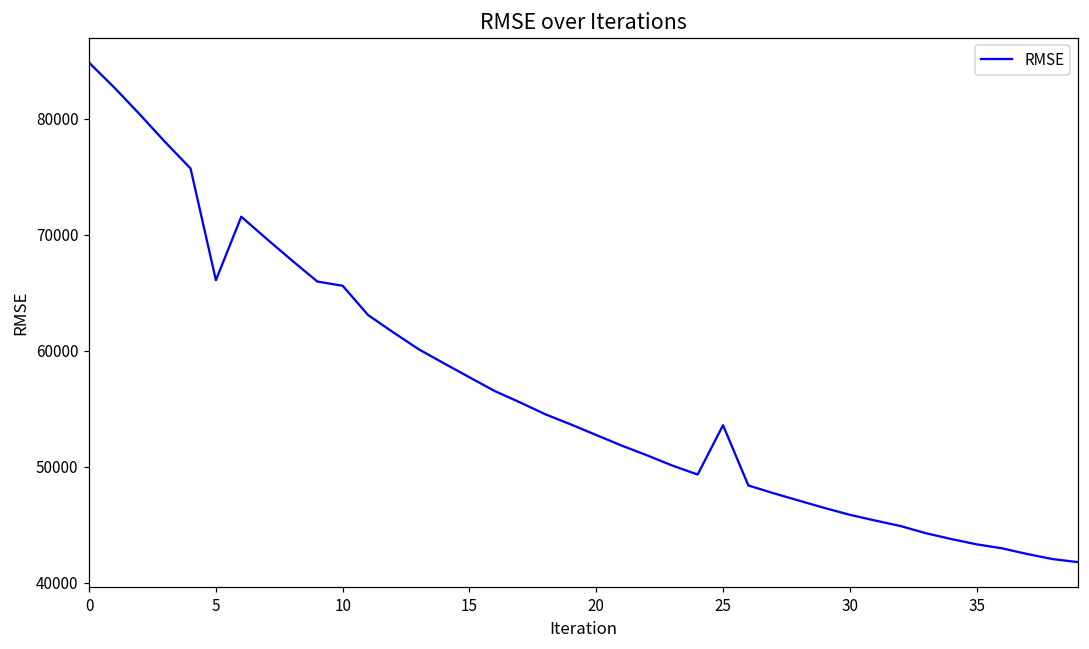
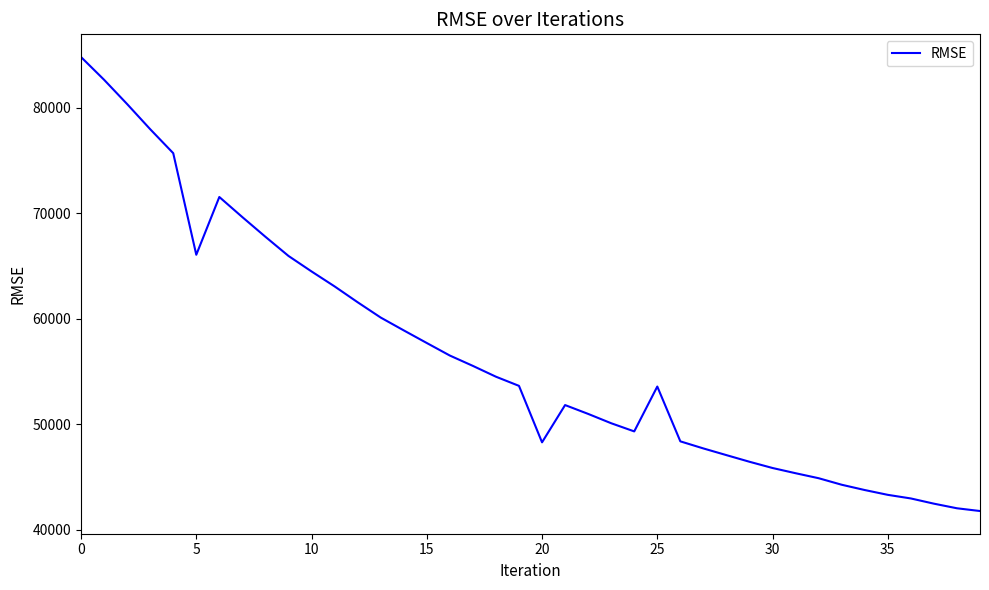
  {
    "0": 84800,
    "5": 66100,
-   "10": 65600,
+   "10": 64500,
    "15": 57700,
-   "20": 52700,
+   "20": 48300,
    "25": 53600,
    "30": 45800,
    "35": 43300
  }
